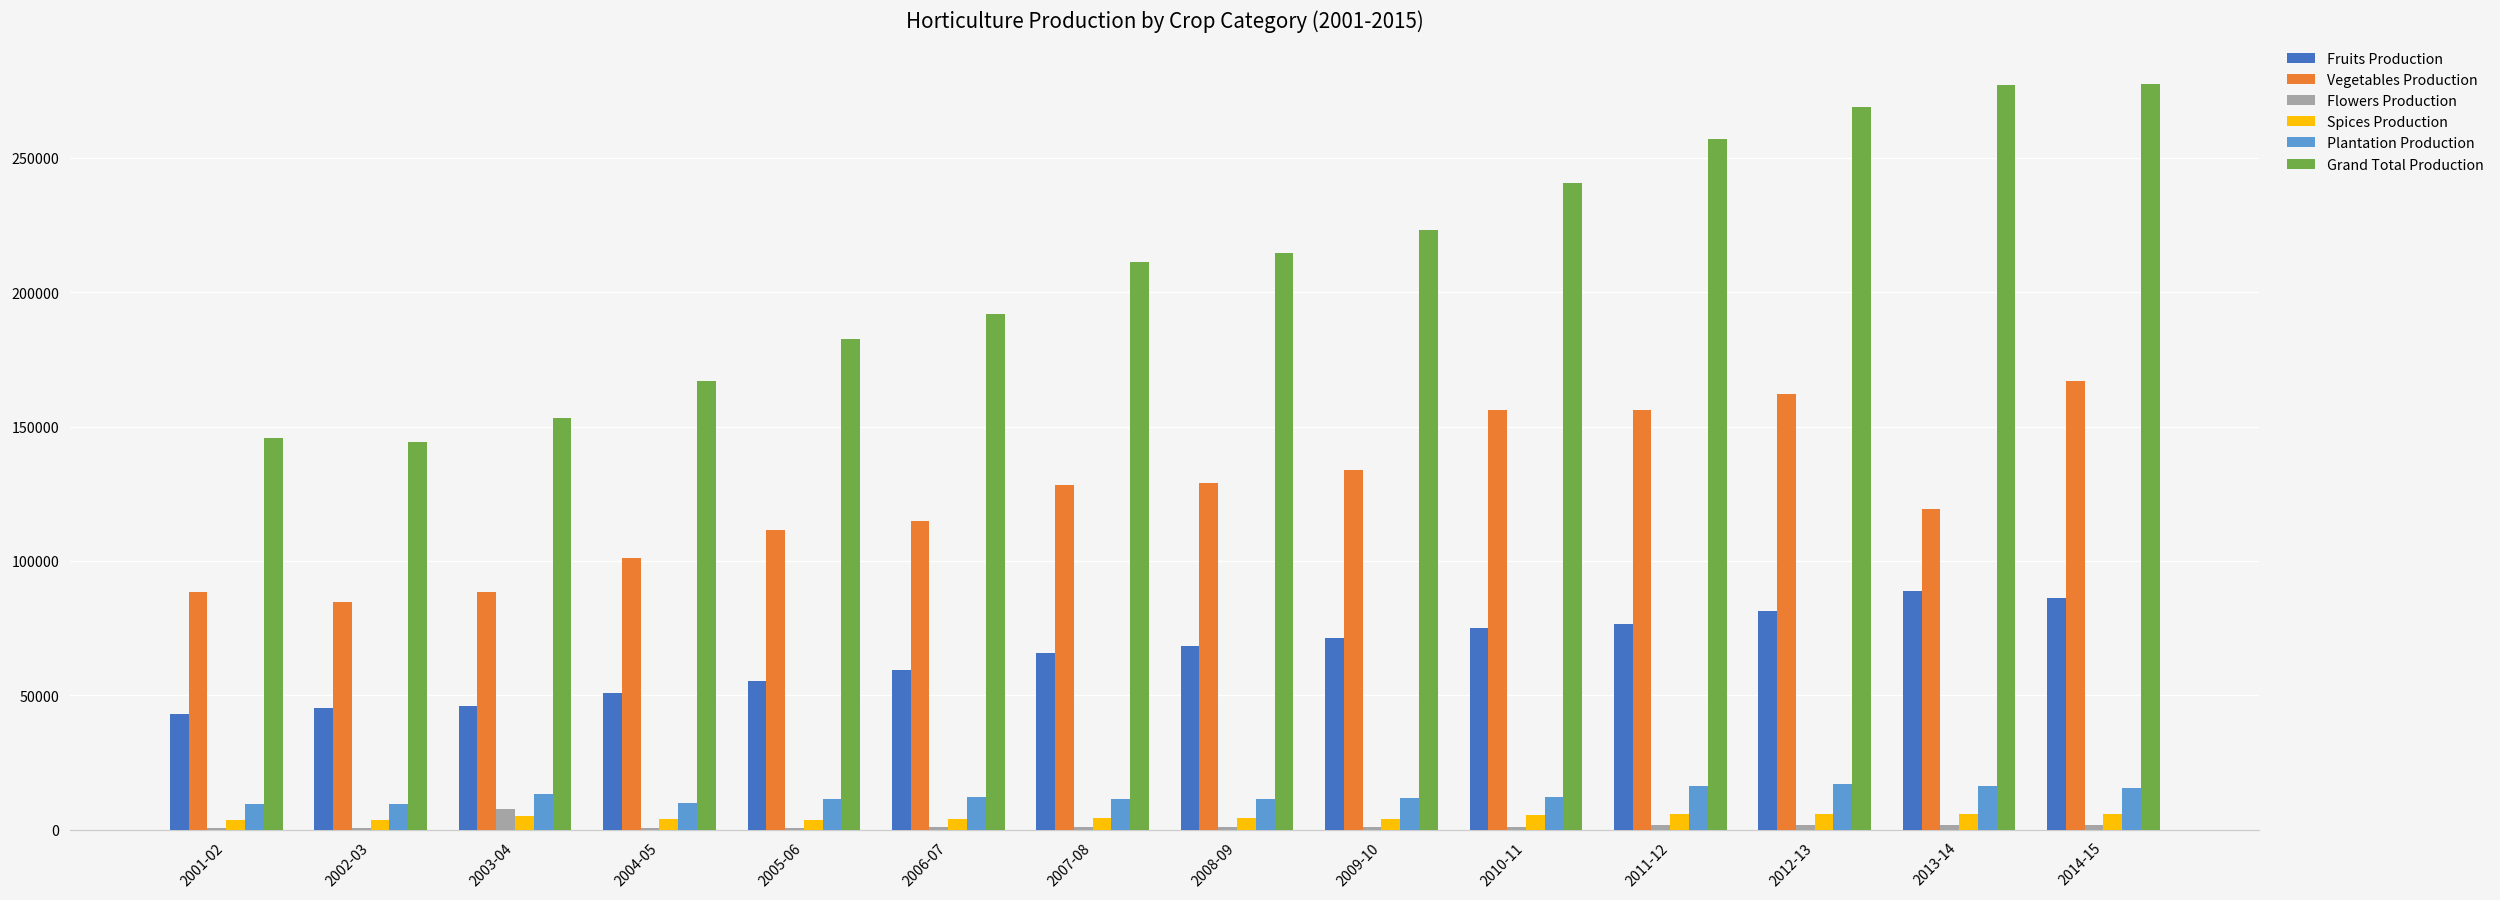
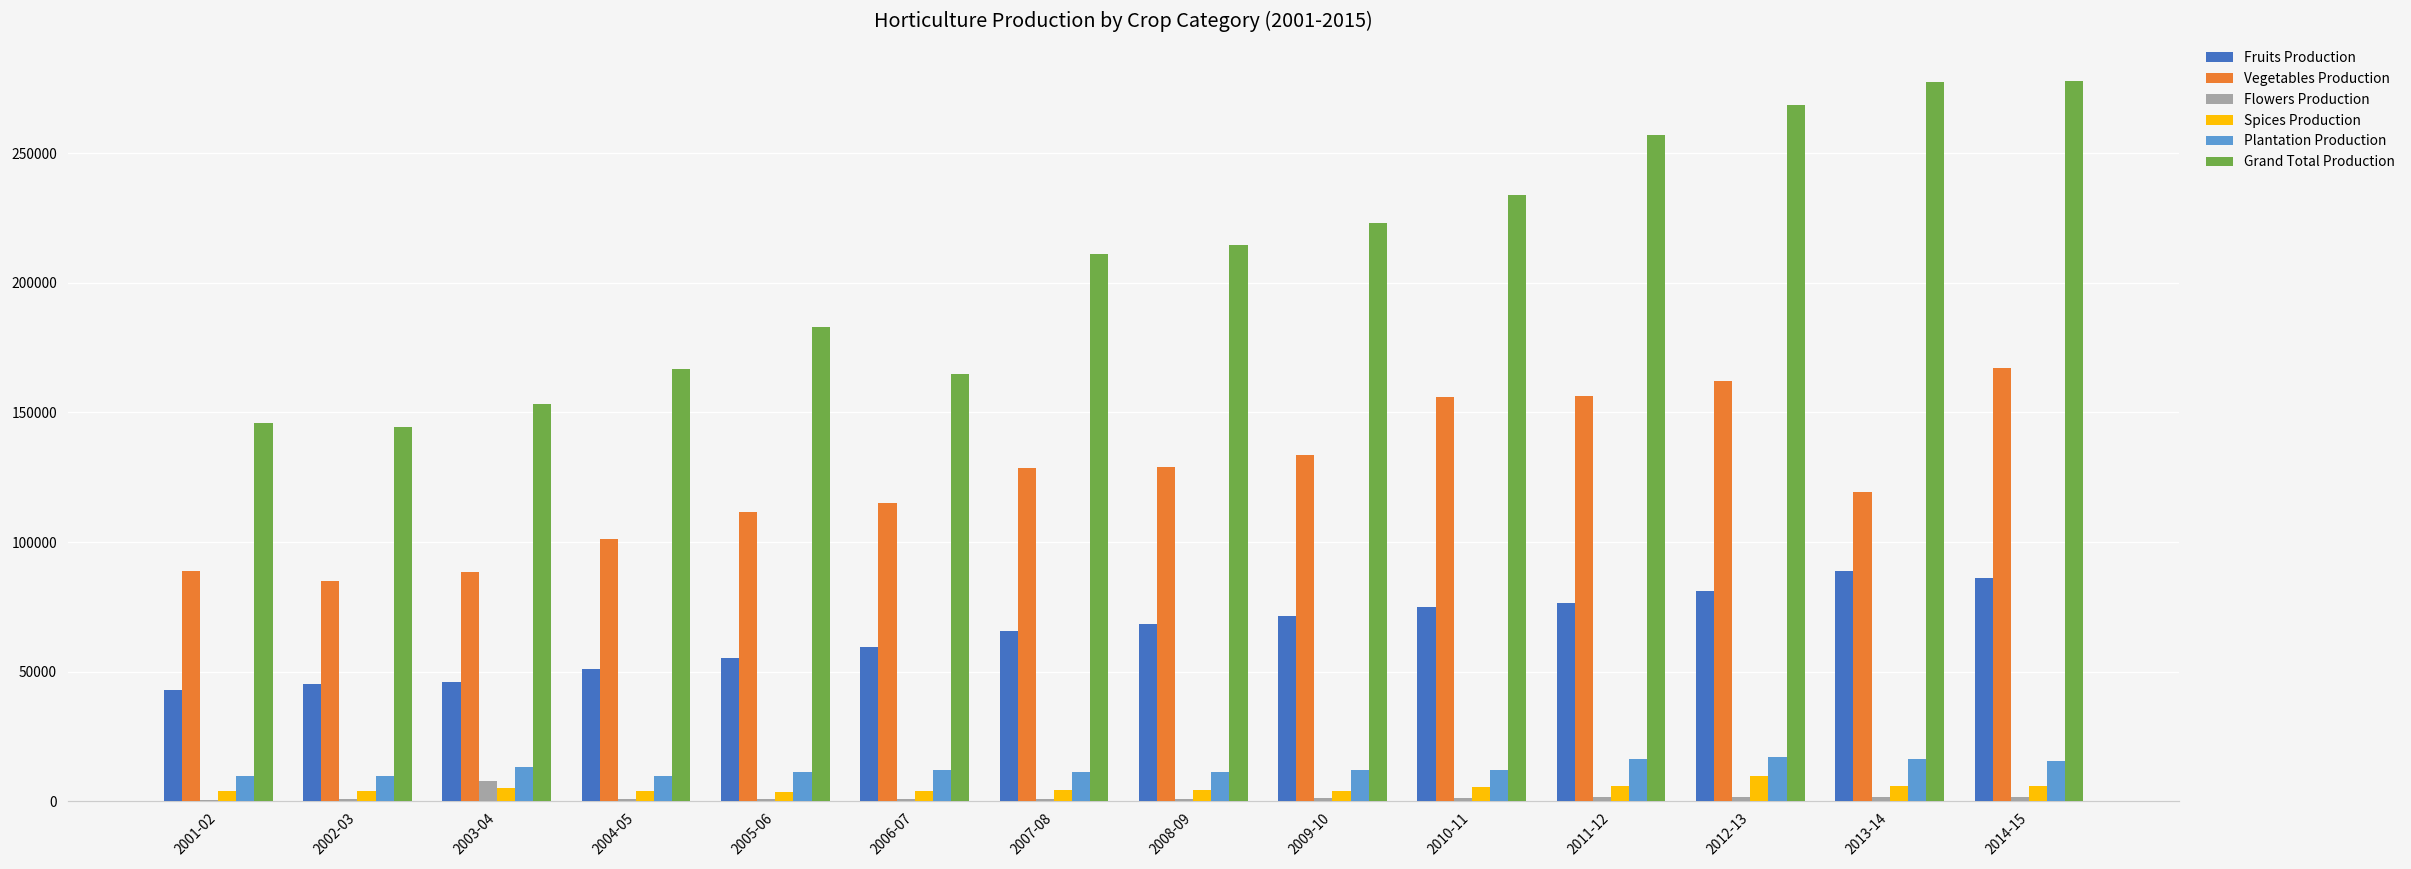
  {
    "Vegetables Production": {
      "2001-02": 89000,
      "2002-03": 85000,
      "2003-04": 88000,
      "2004-05": 101000,
      "2005-06": 111000,
      "2006-07": 115000,
      "2007-08": 128000,
      "2008-09": 129000,
      "2009-10": 134000,
      "2010-11": 156000,
      "2011-12": 156000,
      "2012-13": 162000,
      "2013-14": 119000,
      "2014-15": 167000
    },
    "Flowers Production": {
      "2003-04": 8000,
      "2011-12": 2000,
      "2012-13": 2000,
      "2013-14": 2000,
      "2014-15": 2000
    },
    "Spices Production": {
      "2001-02": 4000,
      "2002-03": 4000,
      "2003-04": 5000,
      "2004-05": 4000,
      "2005-06": 4000,
      "2006-07": 4000,
      "2007-08": 4000,
      "2008-09": 4000,
      "2009-10": 4000,
      "2010-11": 5000,
      "2011-12": 6000,
-     "2012-13": 6000,
+     "2012-13": 10000,
      "2013-14": 6000,
      "2014-15": 6000
    },
    "Grand Total Production": {
      "2001-02": 146000,
      "2002-03": 144000,
      "2003-04": 153000,
      "2004-05": 167000,
      "2005-06": 183000,
-     "2006-07": 192000,
+     "2006-07": 165000,
      "2007-08": 211000,
      "2008-09": 215000,
      "2009-10": 223000,
-     "2010-11": 241000,
+     "2010-11": 234000,
      "2011-12": 257000,
      "2012-13": 269000,
      "2013-14": 277000,
      "2014-15": 278000
    }
  }
